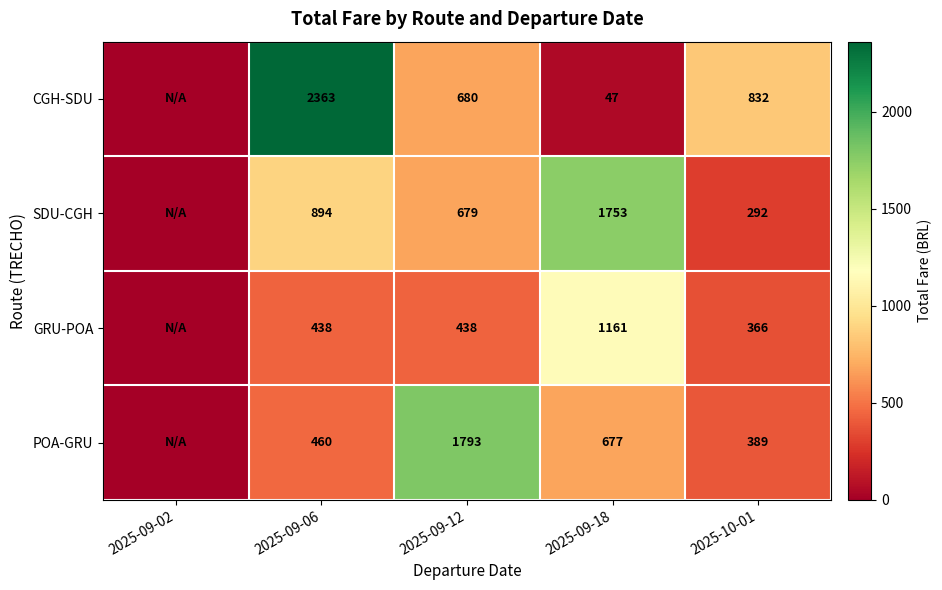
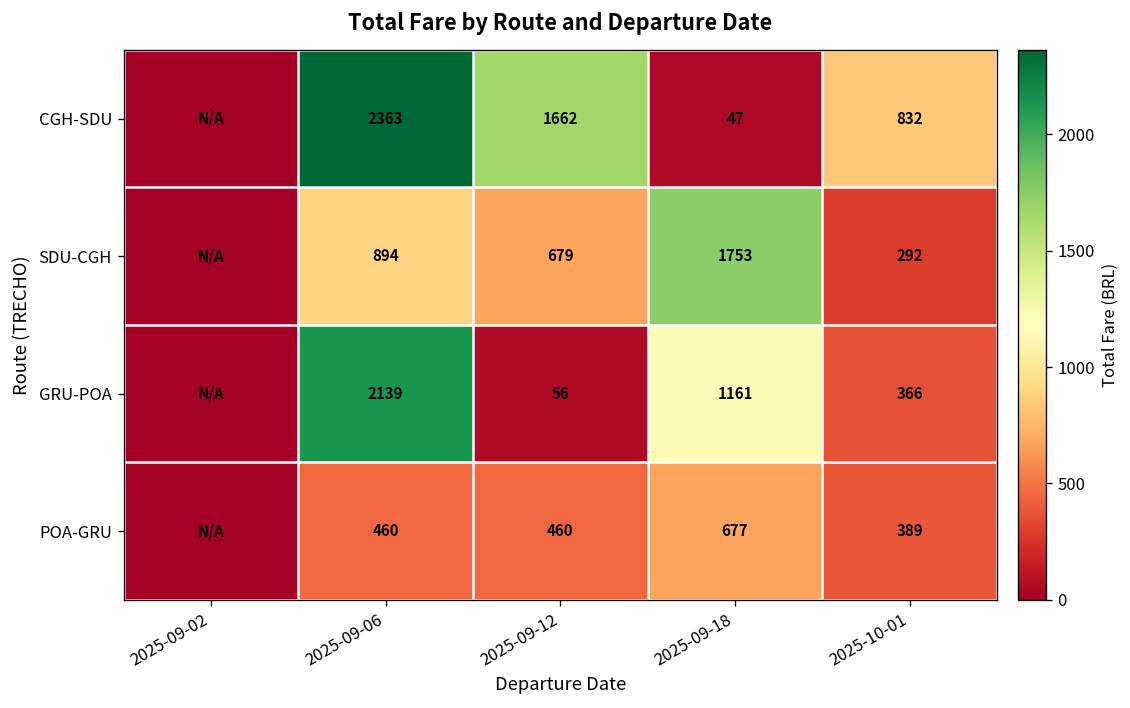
  {
    "CGH-SDU": {
      "2025-09-06": 2363,
-     "2025-09-12": 680,
+     "2025-09-12": 1662,
      "2025-09-18": 47,
      "2025-10-01": 832
    },
    "SDU-CGH": {
      "2025-09-06": 894,
      "2025-09-12": 679,
      "2025-09-18": 1753,
      "2025-10-01": 292
    },
    "GRU-POA": {
-     "2025-09-06": 438,
-     "2025-09-12": 438,
+     "2025-09-06": 2139,
+     "2025-09-12": 56,
      "2025-09-18": 1161,
      "2025-10-01": 366
    },
    "POA-GRU": {
      "2025-09-06": 460,
-     "2025-09-12": 1793,
+     "2025-09-12": 460,
      "2025-09-18": 677,
      "2025-10-01": 389
    }
  }
